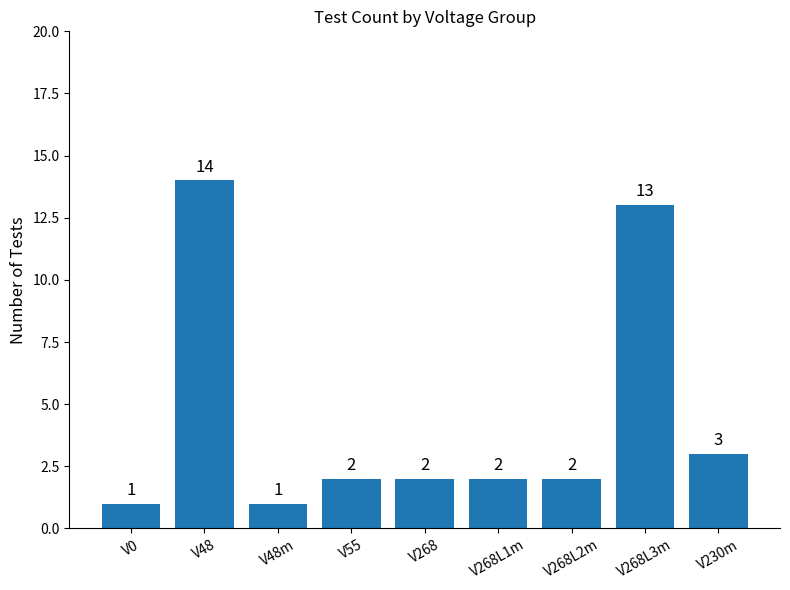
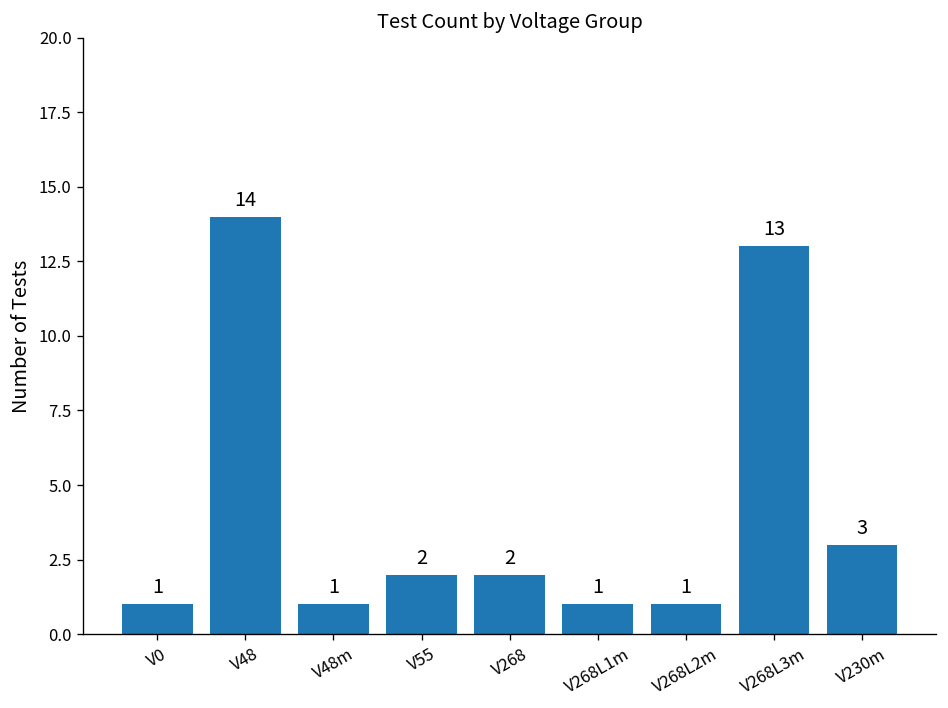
  {
    "V0": 1,
    "V48": 14,
    "V48m": 1,
    "V55": 2,
    "V268": 2,
-   "V268L1m": 2,
-   "V268L2m": 2,
+   "V268L1m": 1,
+   "V268L2m": 1,
    "V268L3m": 13,
    "V230m": 3
  }
